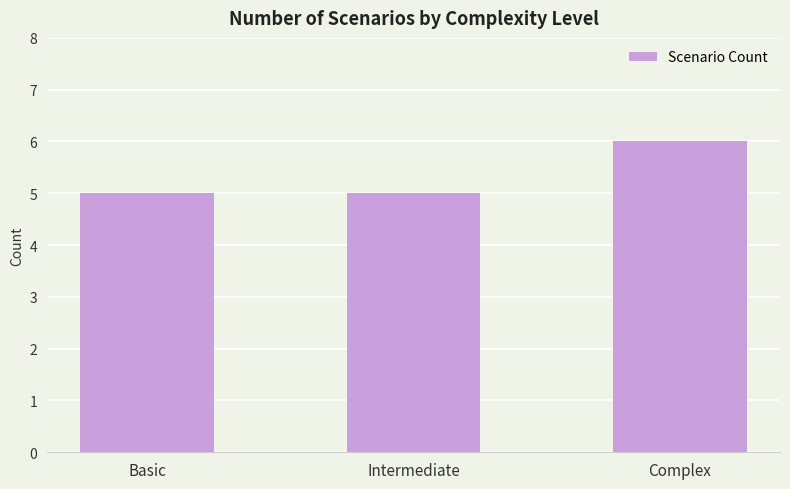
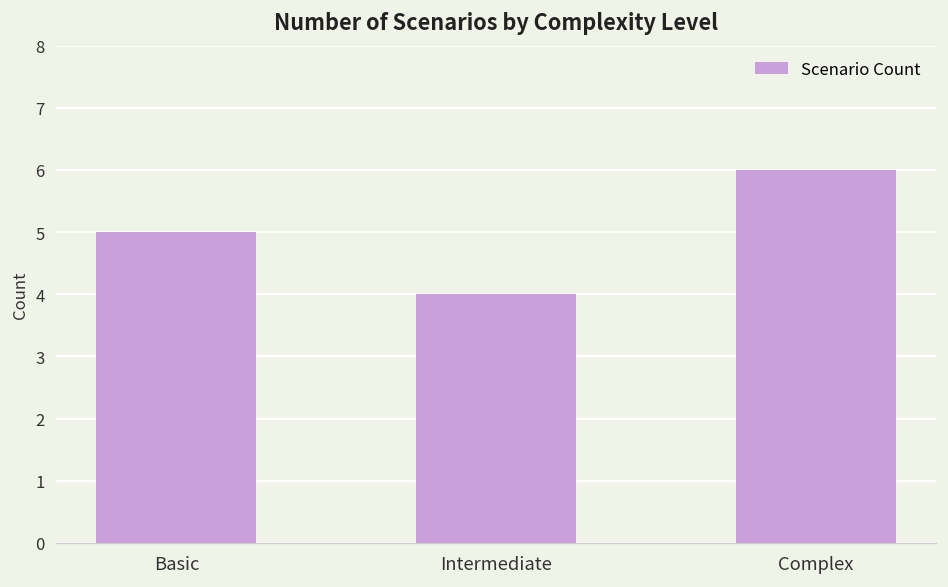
  {
    "Basic": 5,
-   "Intermediate": 5,
+   "Intermediate": 4,
    "Complex": 6
  }
